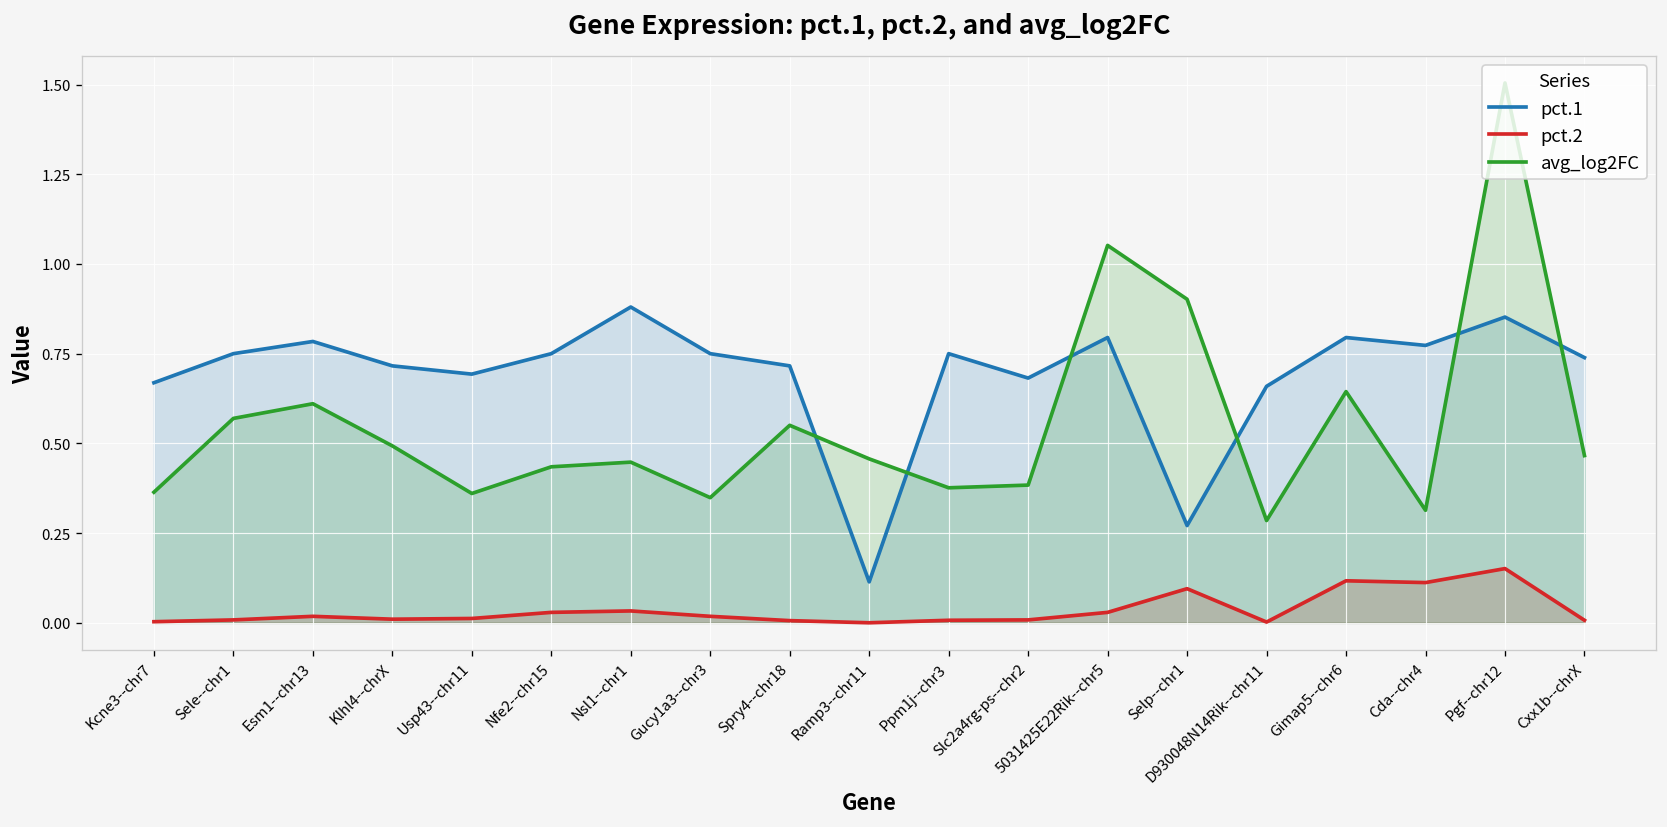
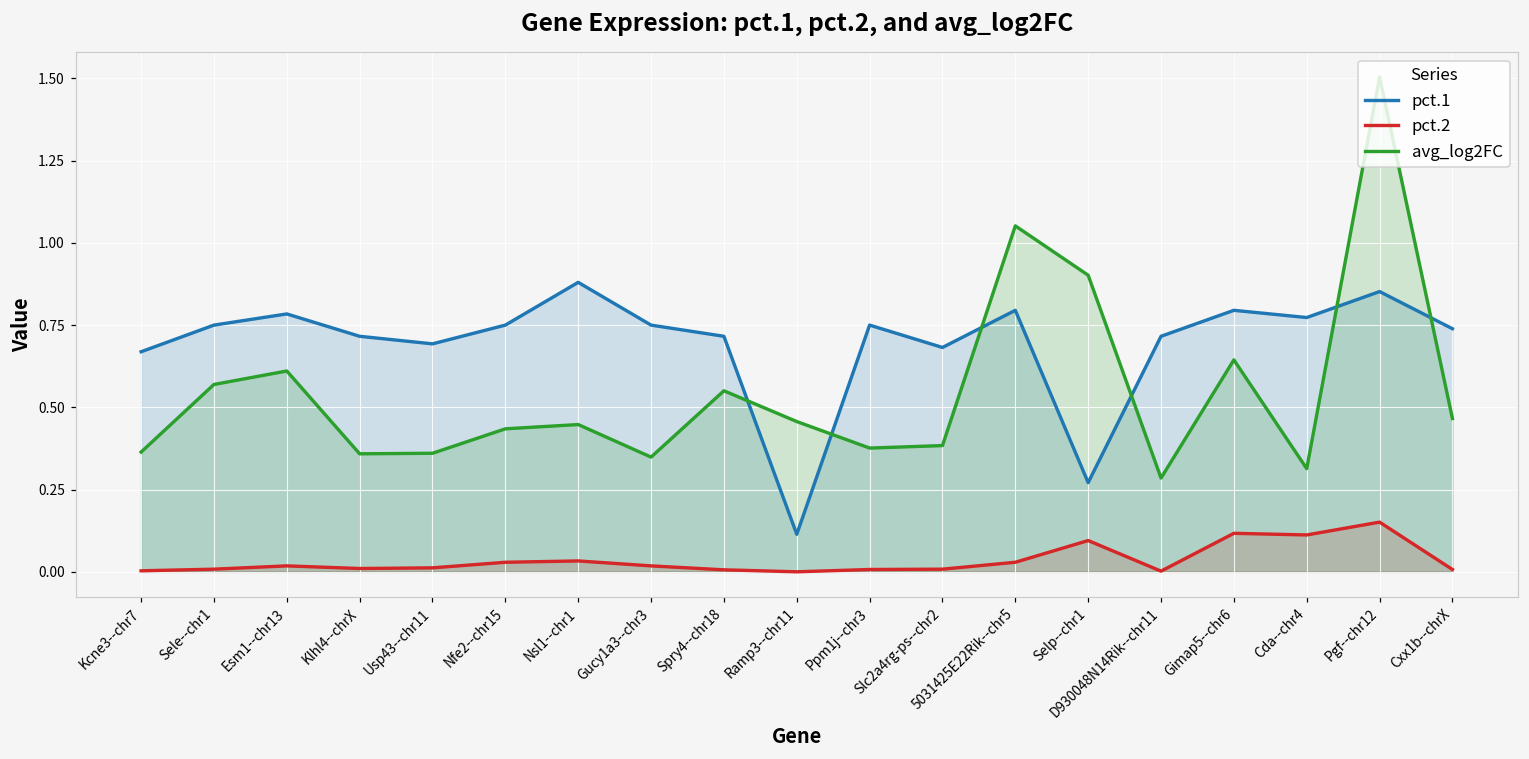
  {
    "pct.1": {
      "Kcne3--chr7": 0.67,
      "Sele--chr1": 0.75,
      "Esm1--chr13": 0.78,
      "Klhl4--chrX": 0.72,
      "Usp43--chr11": 0.69,
      "Nfe2--chr15": 0.75,
      "Nsl1--chr1": 0.88,
      "Gucy1a3--chr3": 0.75,
      "Spry4--chr18": 0.72,
      "Ramp3--chr11": 0.11,
      "Ppm1j--chr3": 0.75,
      "Slc2a4rg-ps--chr2": 0.68,
      "5031425E22Rik--chr5": 0.80,
      "Selp--chr1": 0.27,
-     "D930048N14Rik--chr11": 0.66,
+     "D930048N14Rik--chr11": 0.72,
      "Gimap5--chr6": 0.80,
      "Cda--chr4": 0.77,
      "Pgf--chr12": 0.85,
      "Cxx1b--chrX": 0.74
    },
    "pct.2": {
      "Kcne3--chr7": 0.00,
      "Sele--chr1": 0.01,
      "Esm1--chr13": 0.02,
      "Klhl4--chrX": 0.01,
      "Usp43--chr11": 0.01,
      "Nfe2--chr15": 0.03,
      "Nsl1--chr1": 0.03,
      "Gucy1a3--chr3": 0.02,
      "Spry4--chr18": 0.01,
      "Ramp3--chr11": 0.00,
      "Ppm1j--chr3": 0.01,
      "Slc2a4rg-ps--chr2": 0.01,
      "5031425E22Rik--chr5": 0.03,
      "Selp--chr1": 0.10,
      "D930048N14Rik--chr11": 0.00,
      "Gimap5--chr6": 0.12,
      "Cda--chr4": 0.11,
      "Pgf--chr12": 0.15,
      "Cxx1b--chrX": 0.01
    },
    "avg_log2FC": {
      "Kcne3--chr7": 0.36,
      "Sele--chr1": 0.57,
      "Esm1--chr13": 0.61,
-     "Klhl4--chrX": 0.49,
+     "Klhl4--chrX": 0.36,
      "Usp43--chr11": 0.36,
      "Nfe2--chr15": 0.43,
      "Nsl1--chr1": 0.45,
      "Gucy1a3--chr3": 0.35,
      "Spry4--chr18": 0.55,
      "Ramp3--chr11": 0.46,
      "Ppm1j--chr3": 0.38,
      "Slc2a4rg-ps--chr2": 0.38,
      "5031425E22Rik--chr5": 1.05,
      "Selp--chr1": 0.90,
      "D930048N14Rik--chr11": 0.29,
      "Gimap5--chr6": 0.64,
      "Cda--chr4": 0.31,
      "Cxx1b--chrX": 0.47
    }
  }
